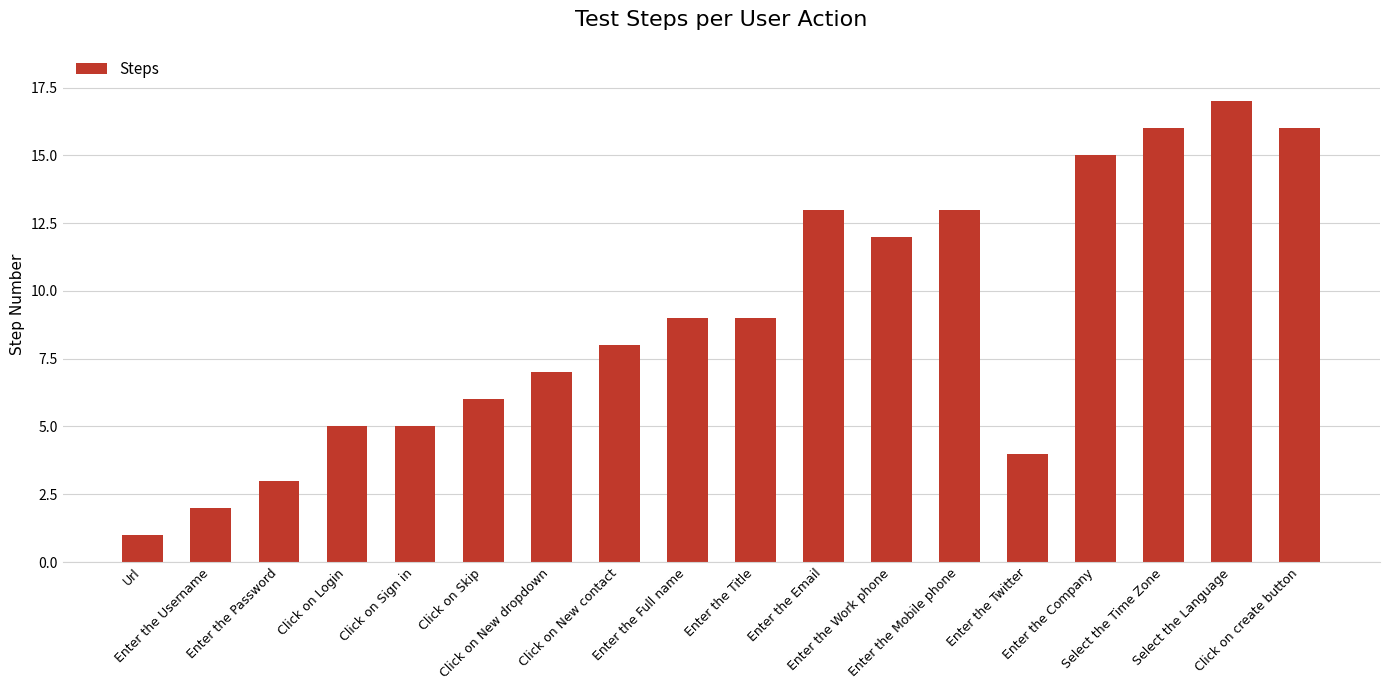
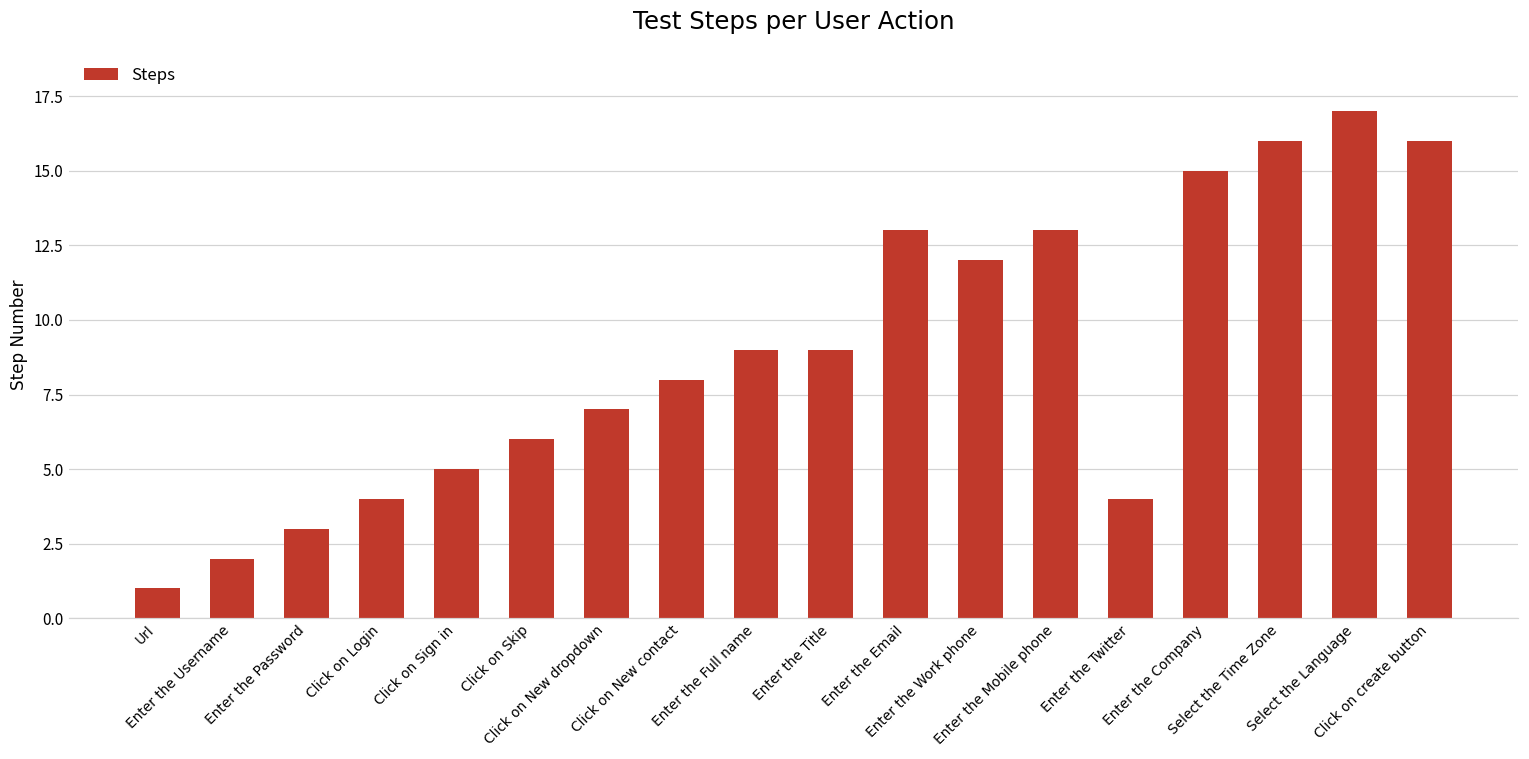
  {
    "Url": 1,
    "Enter the Username": 2,
    "Enter the Password": 3,
-   "Click on Login": 5,
+   "Click on Login": 4,
    "Click on Sign in": 5,
    "Click on Skip": 6,
    "Click on New dropdown": 7,
    "Click on New contact": 8,
    "Enter the Full name": 9,
    "Enter the Title": 9,
    "Enter the Email": 13,
    "Enter the Work phone": 12,
    "Enter the Mobile phone": 13,
    "Enter the Twitter": 4,
    "Enter the Company": 15,
    "Select the Time Zone": 16,
    "Select the Language": 17,
    "Click on create button": 16
  }
